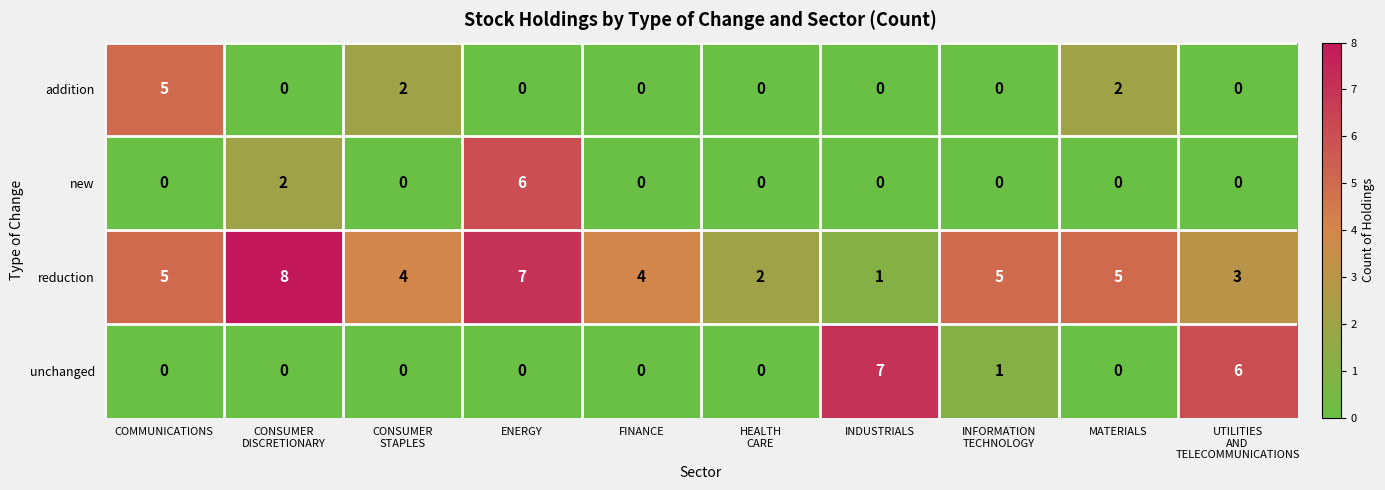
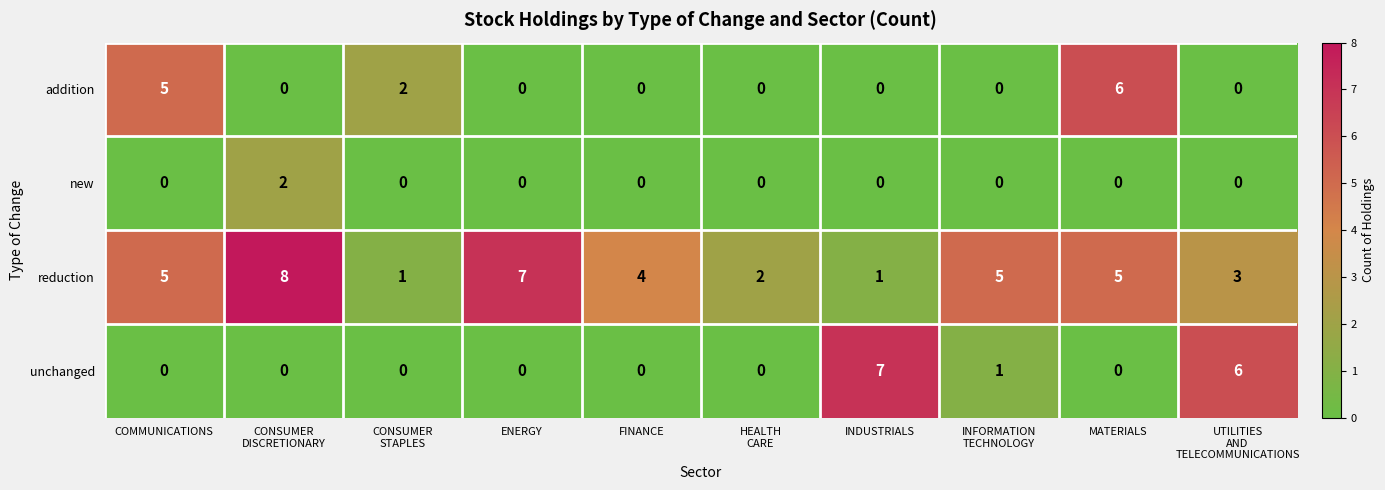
  {
    "addition": {
      "COMMUNICATIONS": 5,
      "CONSUMER DISCRETIONARY": 0,
      "CONSUMER STAPLES": 2,
      "ENERGY": 0,
      "FINANCE": 0,
      "HEALTH CARE": 0,
      "INDUSTRIALS": 0,
      "INFORMATION TECHNOLOGY": 0,
-     "MATERIALS": 2,
+     "MATERIALS": 6,
      "UTILITIES AND TELECOMMUNICATIONS": 0
    },
    "new": {
      "COMMUNICATIONS": 0,
      "CONSUMER DISCRETIONARY": 2,
      "CONSUMER STAPLES": 0,
-     "ENERGY": 6,
+     "ENERGY": 0,
      "FINANCE": 0,
      "HEALTH CARE": 0,
      "INDUSTRIALS": 0,
      "INFORMATION TECHNOLOGY": 0,
      "MATERIALS": 0,
      "UTILITIES AND TELECOMMUNICATIONS": 0
    },
    "reduction": {
      "COMMUNICATIONS": 5,
      "CONSUMER DISCRETIONARY": 8,
-     "CONSUMER STAPLES": 4,
+     "CONSUMER STAPLES": 1,
      "ENERGY": 7,
      "FINANCE": 4,
      "HEALTH CARE": 2,
      "INDUSTRIALS": 1,
      "INFORMATION TECHNOLOGY": 5,
      "MATERIALS": 5,
      "UTILITIES AND TELECOMMUNICATIONS": 3
    },
    "unchanged": {
      "COMMUNICATIONS": 0,
      "CONSUMER DISCRETIONARY": 0,
      "CONSUMER STAPLES": 0,
      "ENERGY": 0,
      "FINANCE": 0,
      "HEALTH CARE": 0,
      "INDUSTRIALS": 7,
      "INFORMATION TECHNOLOGY": 1,
      "MATERIALS": 0,
      "UTILITIES AND TELECOMMUNICATIONS": 6
    }
  }
